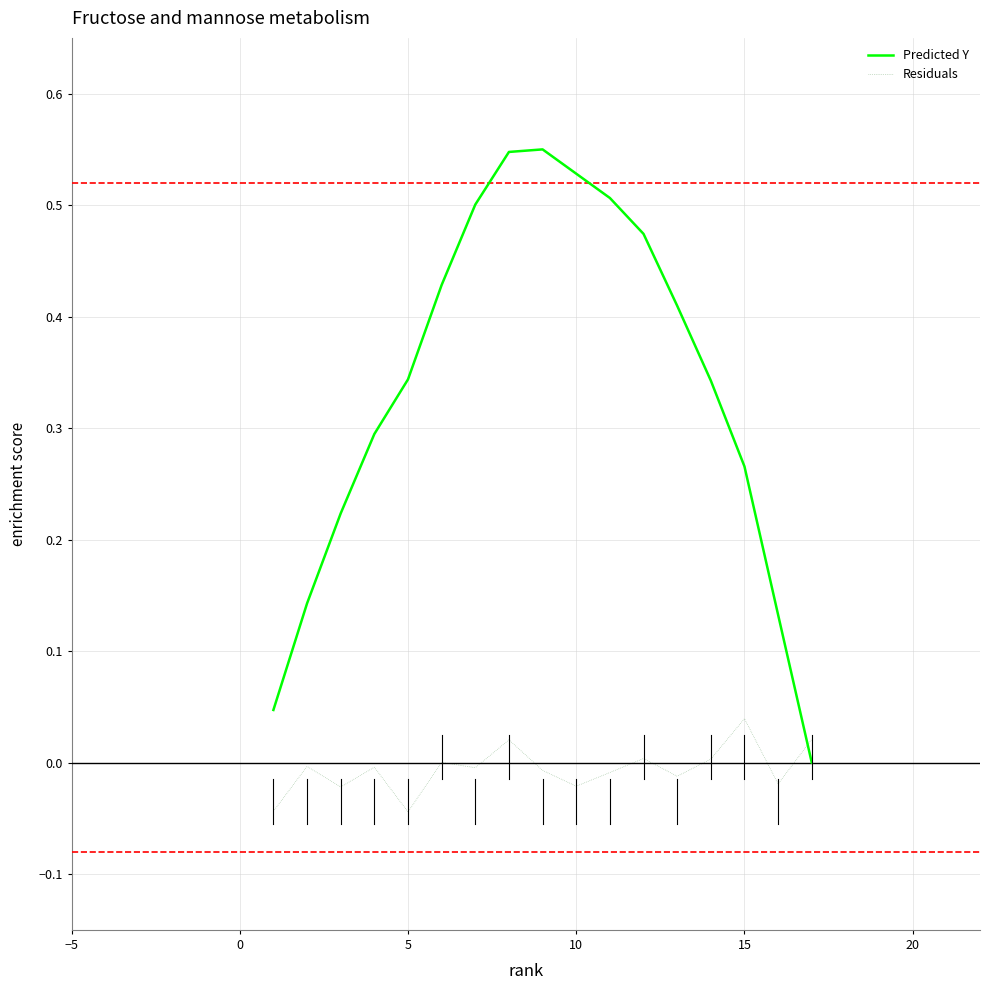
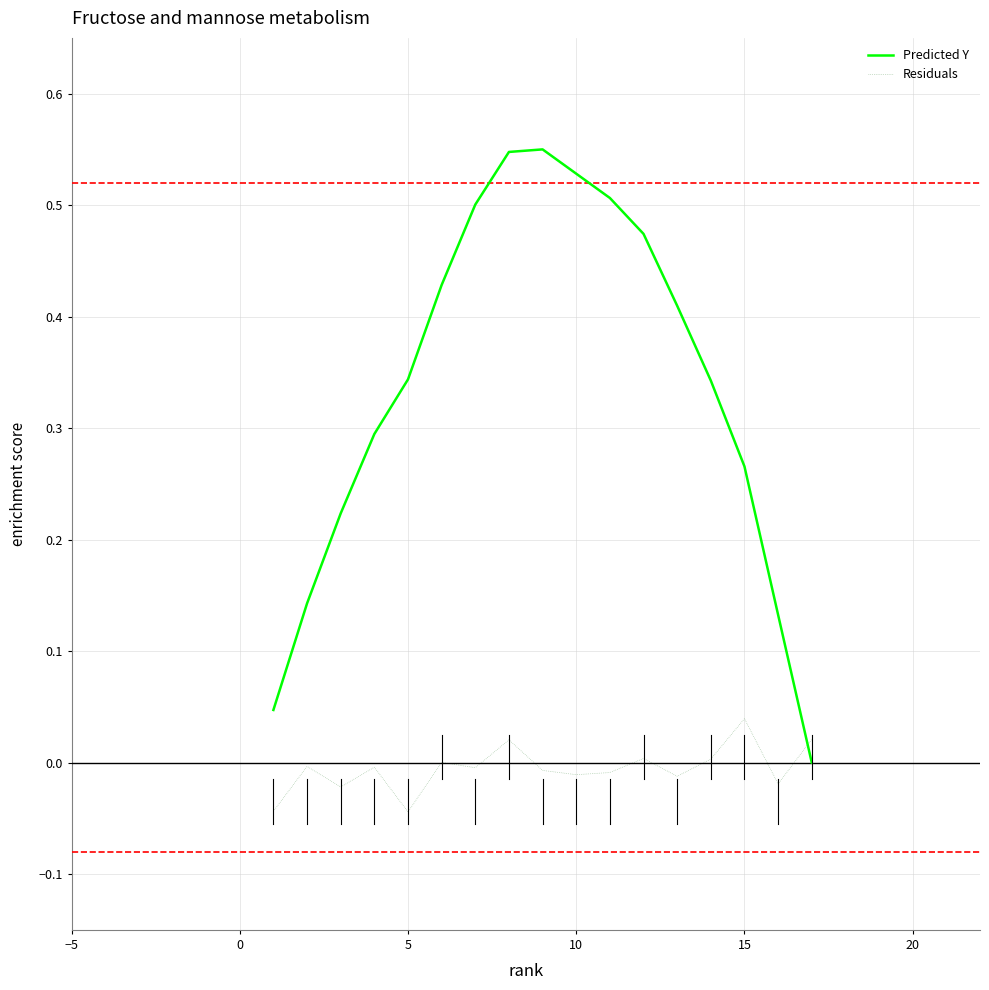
  {
    "Predicted Y": {
      "5": 0.344,
      "10": 0.528,
      "15": 0.266
    },
    "Residuals": {
      "5": -0.044,
-     "10": -0.021,
+     "10": -0.011,
      "15": 0.039
    }
  }
